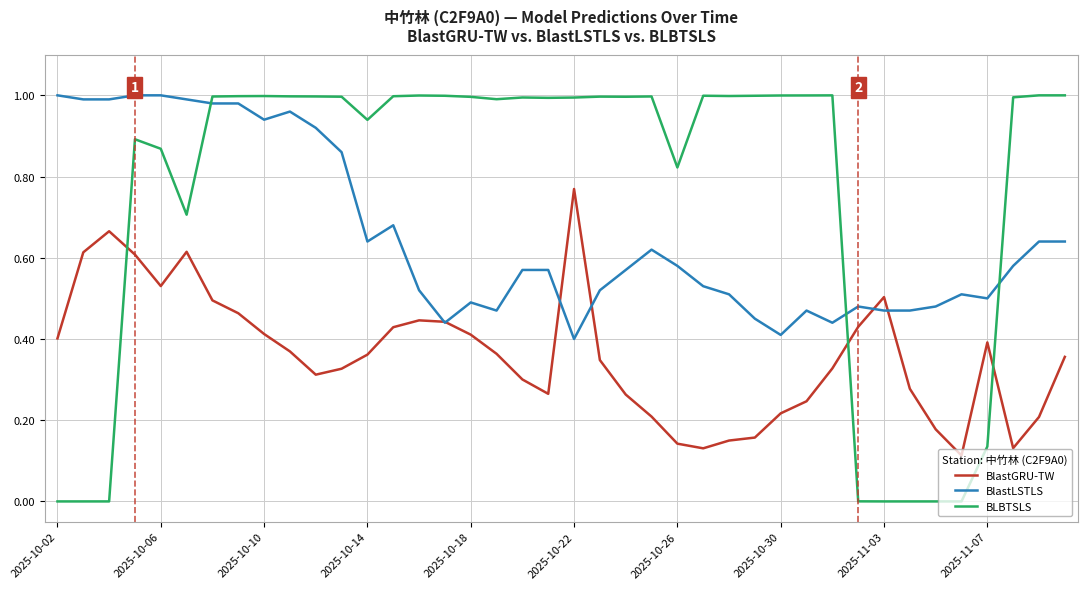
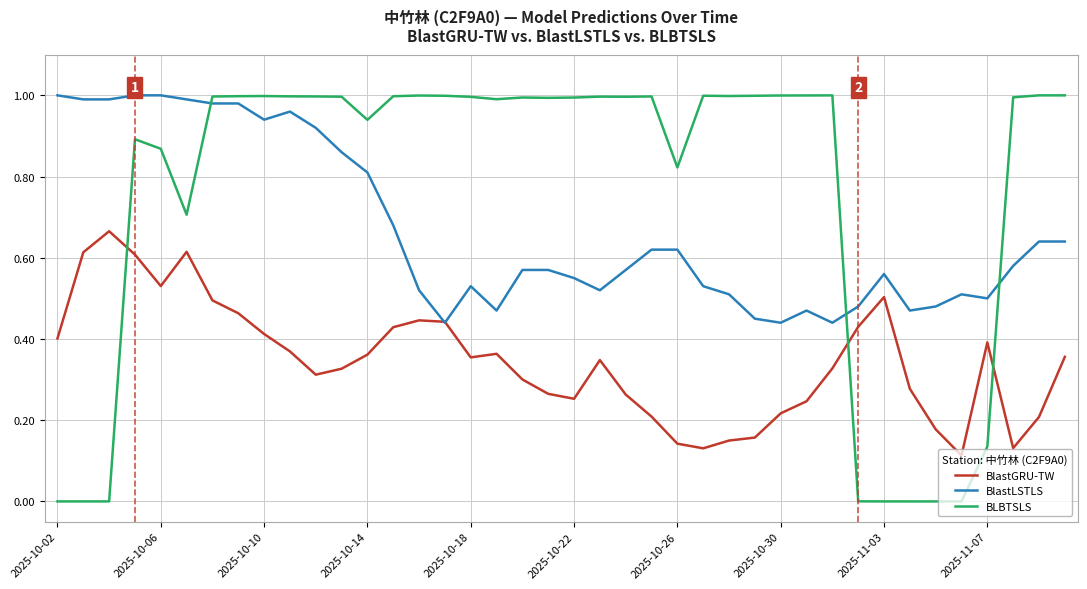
  {
    "BlastGRU-TW": {
      "2025-10-02": 0.40,
      "2025-10-06": 0.53,
      "2025-10-10": 0.41,
      "2025-10-14": 0.36,
-     "2025-10-18": 0.41,
-     "2025-10-22": 0.77,
+     "2025-10-18": 0.35,
+     "2025-10-22": 0.25,
      "2025-10-26": 0.14,
      "2025-10-30": 0.22,
      "2025-11-03": 0.50,
      "2025-11-07": 0.39
    },
    "BlastLSTLS": {
      "2025-10-02": 1.00,
      "2025-10-10": 0.94,
-     "2025-10-14": 0.64,
-     "2025-10-18": 0.49,
-     "2025-10-22": 0.40,
-     "2025-10-26": 0.58,
-     "2025-10-30": 0.41,
-     "2025-11-03": 0.47,
+     "2025-10-14": 0.81,
+     "2025-10-18": 0.53,
+     "2025-10-22": 0.55,
+     "2025-10-26": 0.62,
+     "2025-10-30": 0.44,
+     "2025-11-03": 0.56,
      "2025-11-07": 0.50
    },
    "BLBTSLS": {
      "2025-10-02": 0.00,
      "2025-10-06": 0.87,
      "2025-10-10": 1.00,
      "2025-10-14": 0.94,
      "2025-10-18": 1.00,
      "2025-10-22": 0.99,
      "2025-10-26": 0.82,
      "2025-10-30": 1.00,
      "2025-11-03": 0.00,
      "2025-11-07": 0.14
    }
  }
